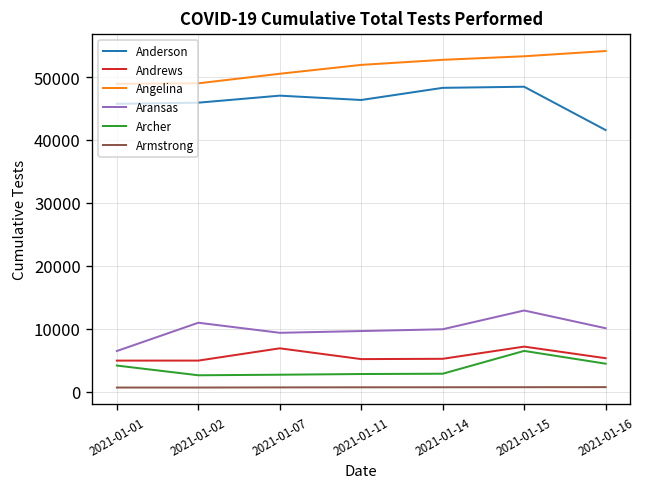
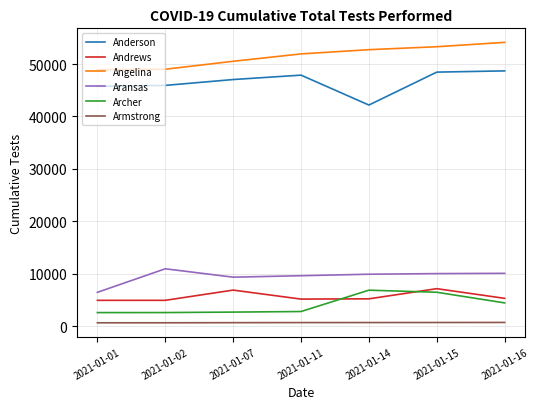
  {
    "Anderson": {
      "2021-01-02": 46000,
      "2021-01-07": 47000,
-     "2021-01-11": 46000,
-     "2021-01-14": 48000,
+     "2021-01-11": 48000,
+     "2021-01-14": 42000,
      "2021-01-15": 48000,
-     "2021-01-16": 42000
+     "2021-01-16": 49000
    },
    "Andrews": {
      "2021-01-01": 5000,
      "2021-01-02": 5000,
      "2021-01-07": 7000,
      "2021-01-11": 5000,
      "2021-01-14": 5000,
      "2021-01-15": 7000,
      "2021-01-16": 5000
    },
    "Angelina": {
      "2021-01-02": 49000,
      "2021-01-07": 51000,
      "2021-01-11": 52000,
      "2021-01-14": 53000,
      "2021-01-15": 53000,
      "2021-01-16": 54000
    },
    "Aransas": {
      "2021-01-01": 6000,
      "2021-01-02": 11000,
      "2021-01-07": 9000,
      "2021-01-11": 10000,
      "2021-01-14": 10000,
-     "2021-01-15": 13000,
+     "2021-01-15": 10000,
      "2021-01-16": 10000
    },
    "Archer": {
-     "2021-01-01": 4000,
+     "2021-01-01": 3000,
      "2021-01-02": 3000,
      "2021-01-07": 3000,
      "2021-01-11": 3000,
-     "2021-01-14": 3000,
+     "2021-01-14": 7000,
      "2021-01-15": 6000,
      "2021-01-16": 4000
    },
    "Armstrong": {
      "2021-01-01": 1000,
      "2021-01-02": 1000,
      "2021-01-07": 1000,
      "2021-01-11": 1000,
      "2021-01-14": 1000,
      "2021-01-15": 1000,
      "2021-01-16": 1000
    }
  }
